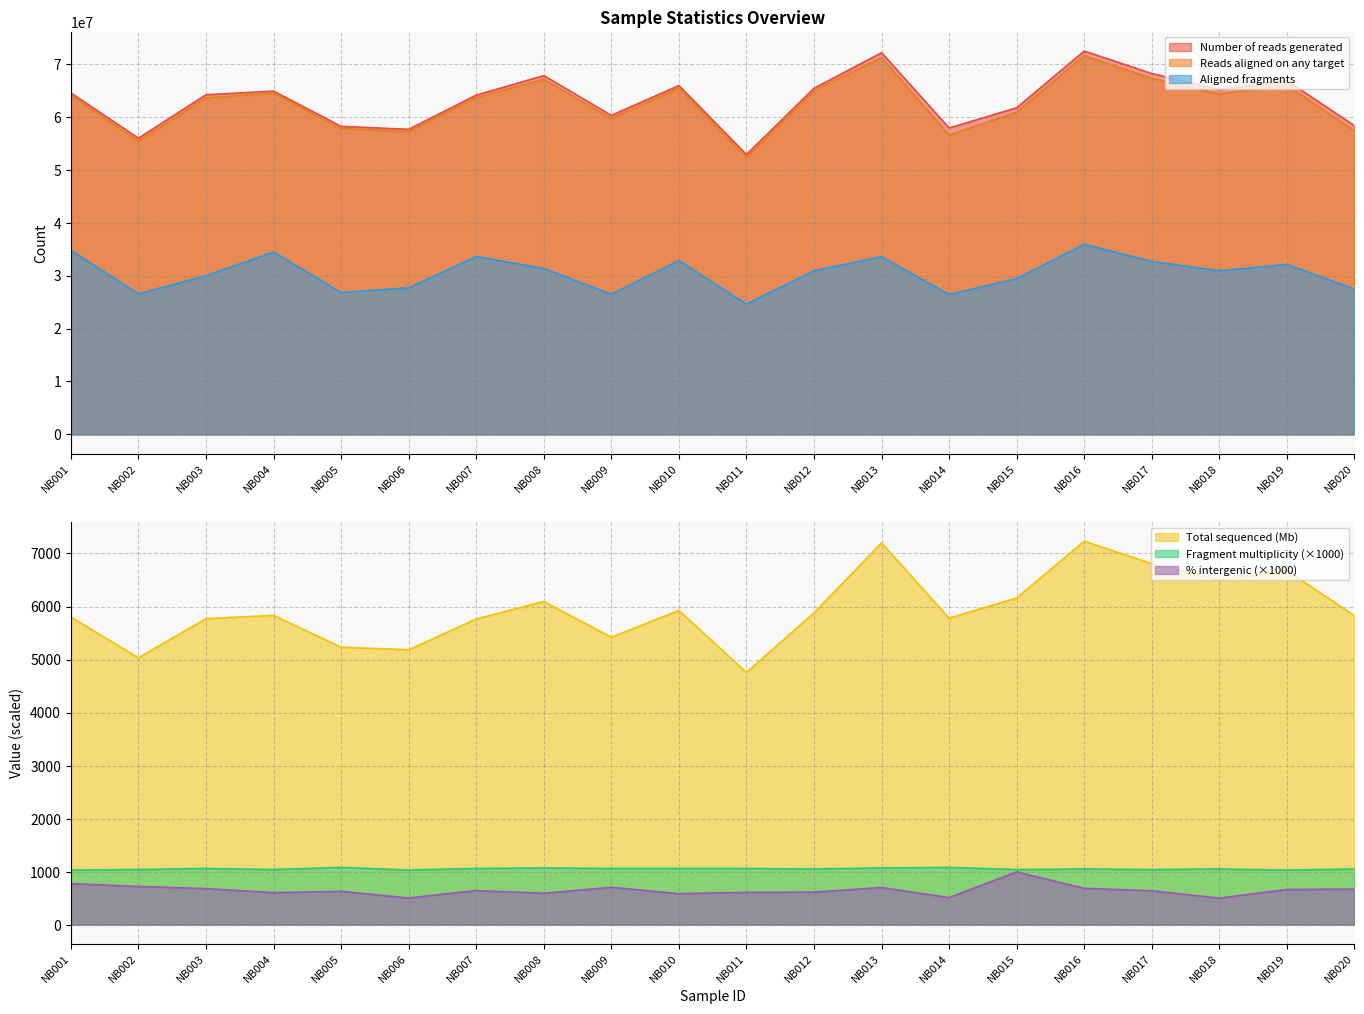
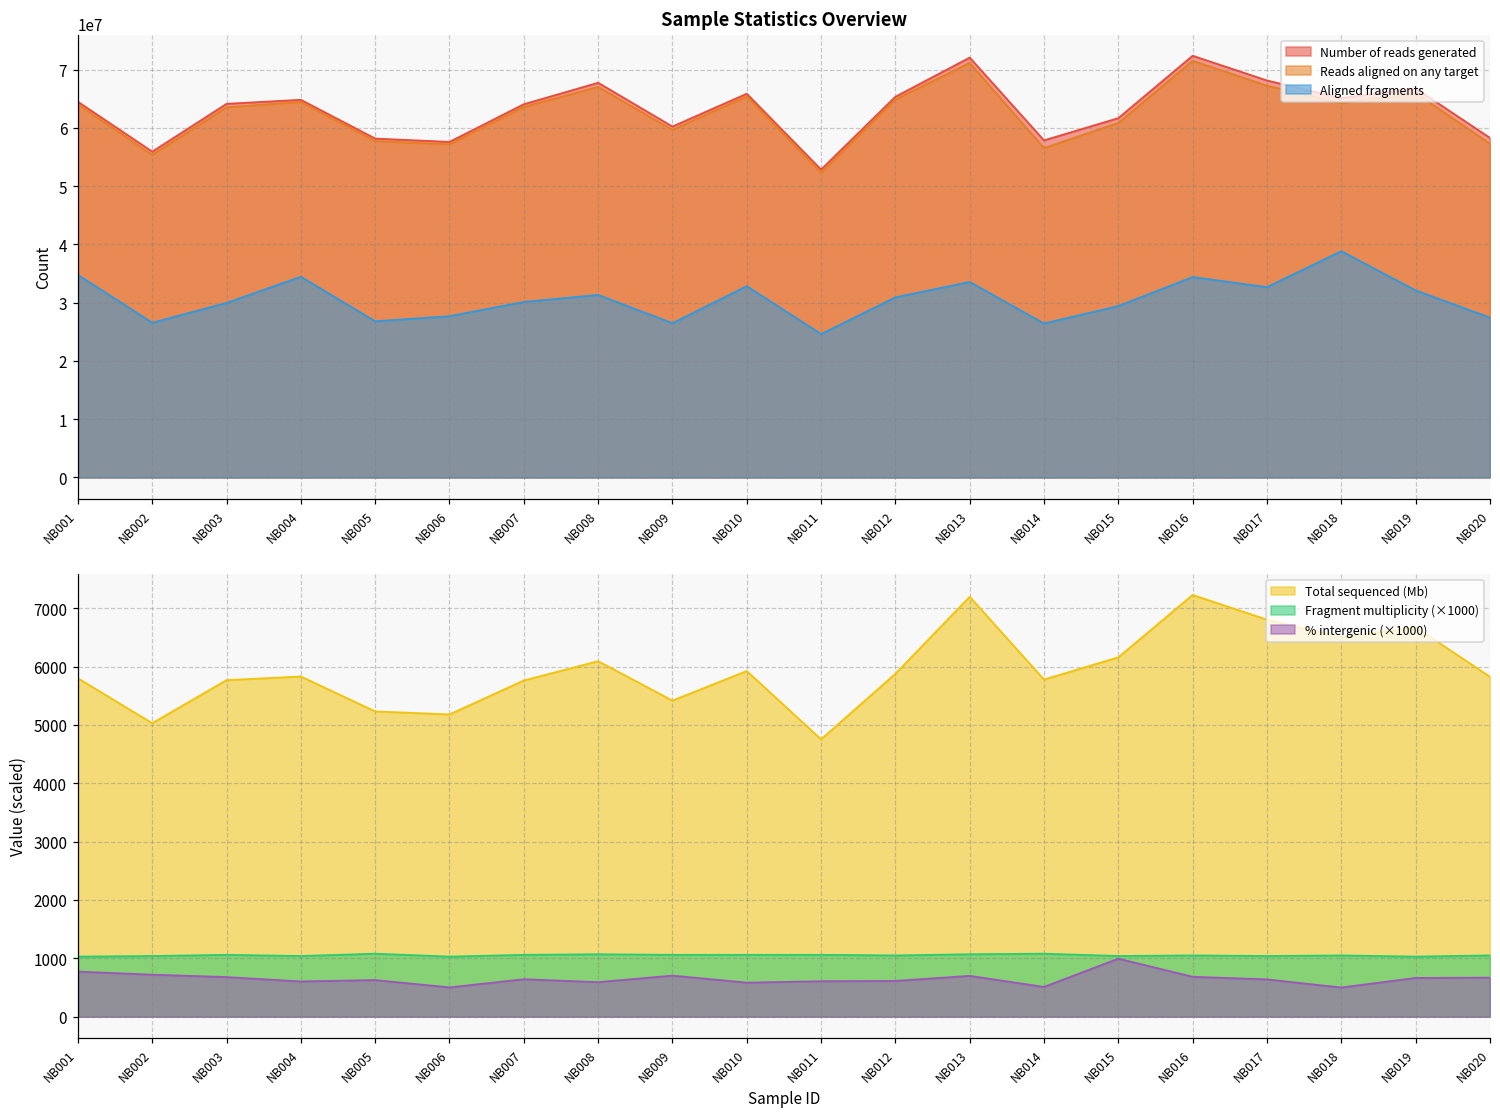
  {
    "Sample Statistics Overview": {
      "Aligned fragments": {
        "NB001": 35000000,
        "NB002": 27000000,
        "NB003": 30000000,
        "NB004": 34000000,
        "NB005": 27000000,
        "NB006": 28000000,
-       "NB007": 34000000,
+       "NB007": 30000000,
        "NB008": 31000000,
        "NB009": 26000000,
        "NB010": 33000000,
        "NB011": 25000000,
        "NB012": 31000000,
        "NB013": 34000000,
        "NB014": 26000000,
        "NB015": 29000000,
-       "NB016": 36000000,
+       "NB016": 34000000,
        "NB017": 33000000,
-       "NB018": 31000000,
+       "NB018": 39000000,
        "NB019": 32000000,
        "NB020": 27000000
      }
    }
  }
